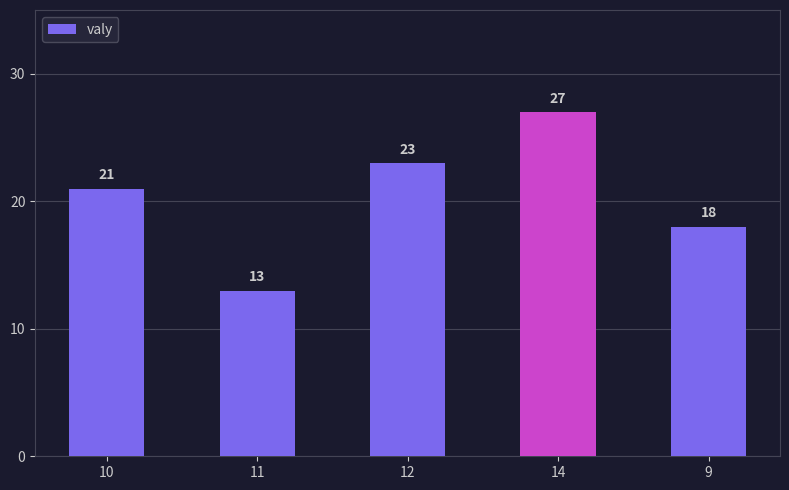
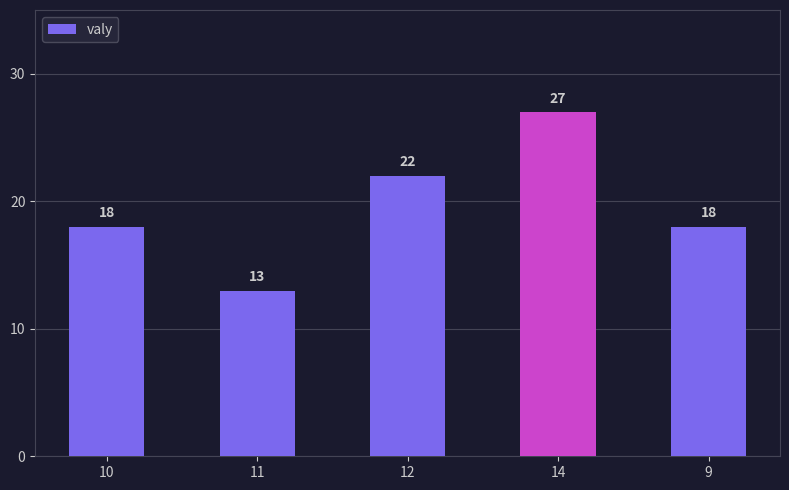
  {
-   "10": 21,
+   "10": 18,
    "11": 13,
-   "12": 23,
+   "12": 22,
    "14": 27,
    "9": 18
  }
